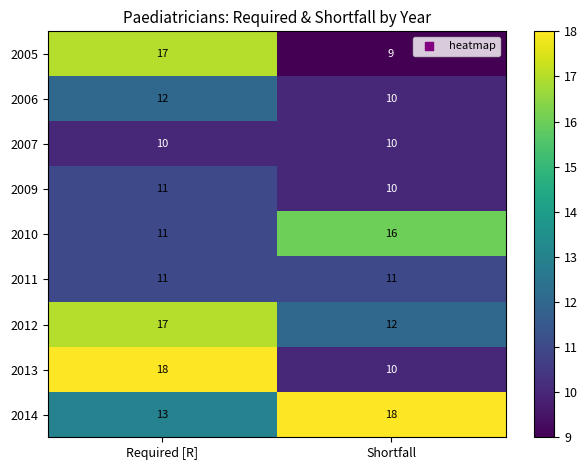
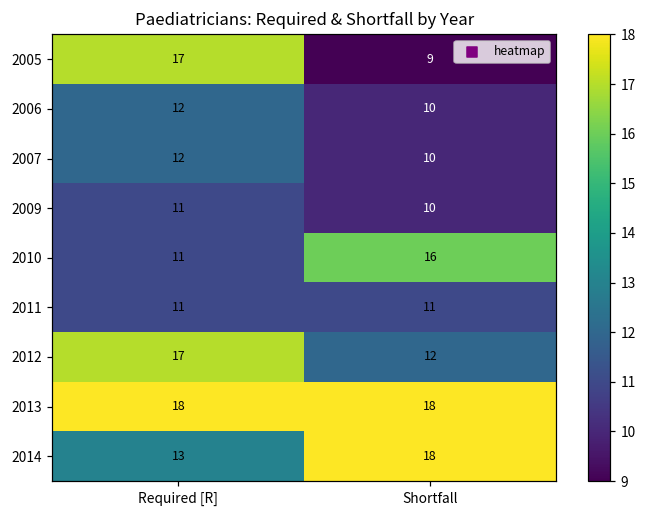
  {
    "2005": {
      "Required [R]": 17,
      "Shortfall": 9
    },
    "2006": {
      "Required [R]": 12,
      "Shortfall": 10
    },
    "2007": {
-     "Required [R]": 10,
+     "Required [R]": 12,
      "Shortfall": 10
    },
    "2009": {
      "Required [R]": 11,
      "Shortfall": 10
    },
    "2010": {
      "Required [R]": 11,
      "Shortfall": 16
    },
    "2011": {
      "Required [R]": 11,
      "Shortfall": 11
    },
    "2012": {
      "Required [R]": 17,
      "Shortfall": 12
    },
    "2013": {
      "Required [R]": 18,
-     "Shortfall": 10
+     "Shortfall": 18
    },
    "2014": {
      "Required [R]": 13,
      "Shortfall": 18
    }
  }
